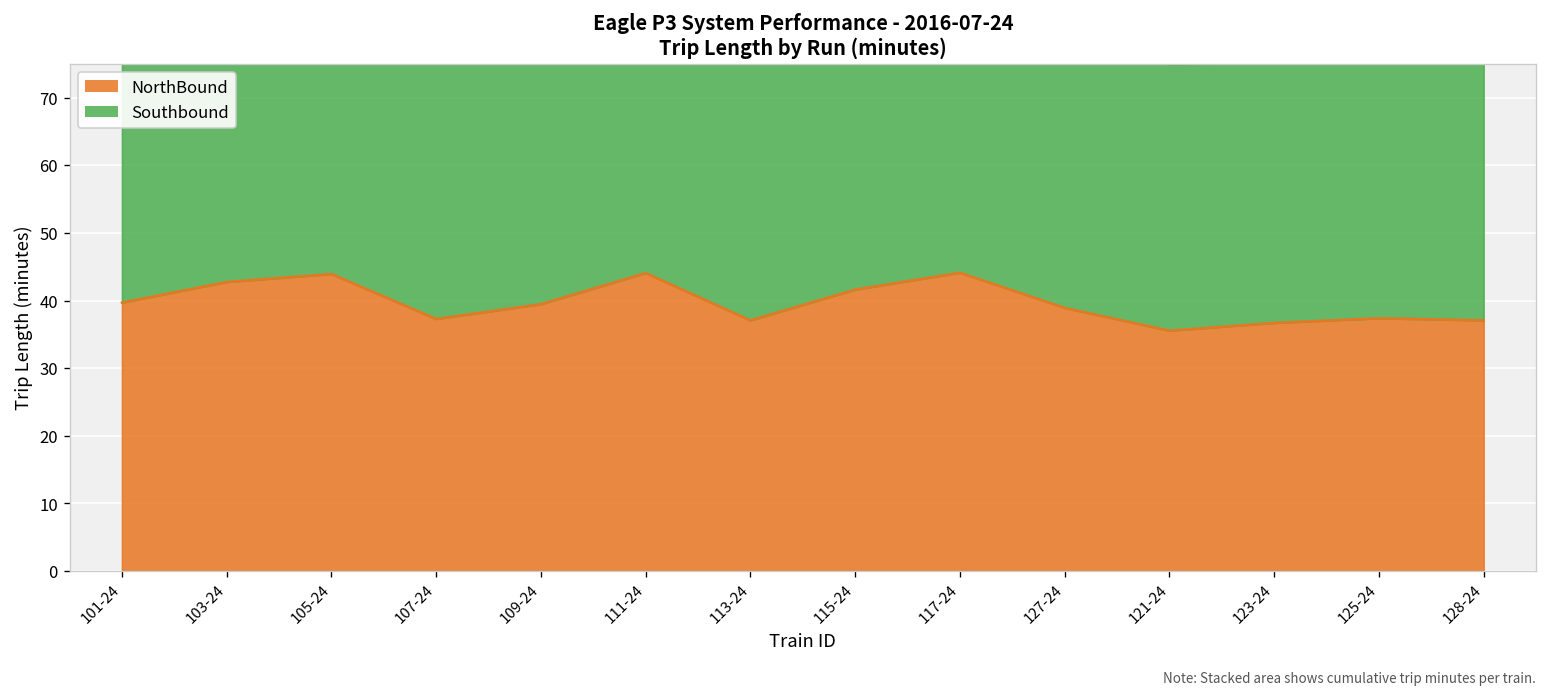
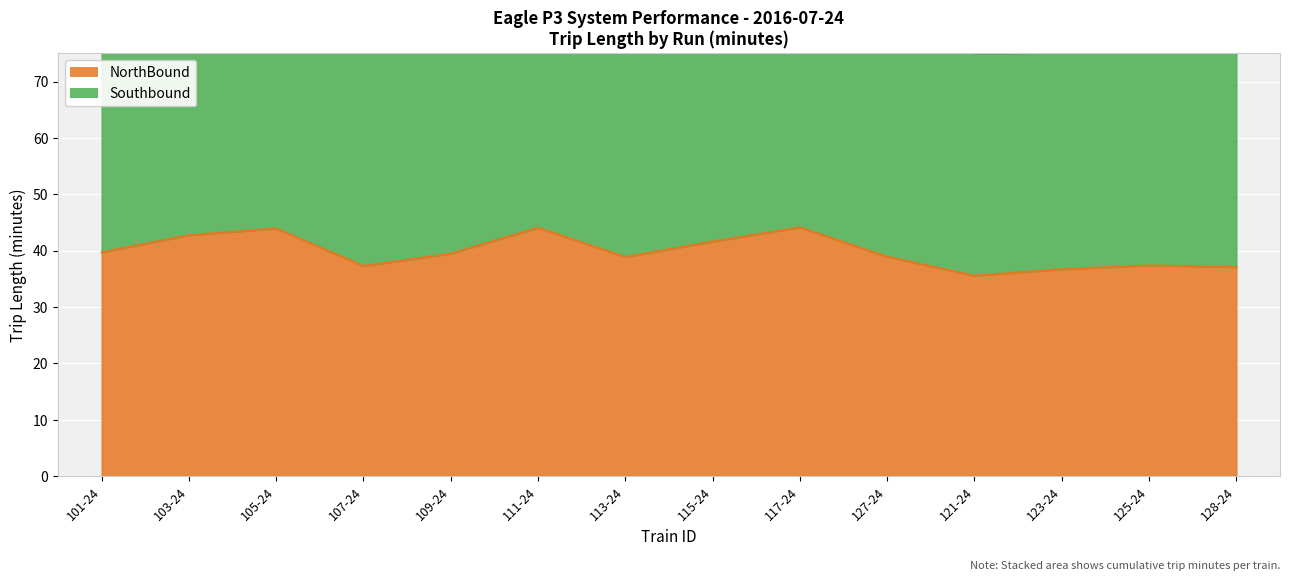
  {
    "NorthBound": {
      "101-24": 40,
      "103-24": 43,
      "105-24": 44,
      "107-24": 37,
      "109-24": 39,
      "111-24": 44,
-     "113-24": 37,
+     "113-24": 39,
      "115-24": 42,
      "117-24": 44,
      "127-24": 39,
      "121-24": 36,
      "123-24": 37,
      "125-24": 37,
      "128-24": 37
    },
    "Southbound": {
      "121-24": 39,
      "123-24": 38
    }
  }
